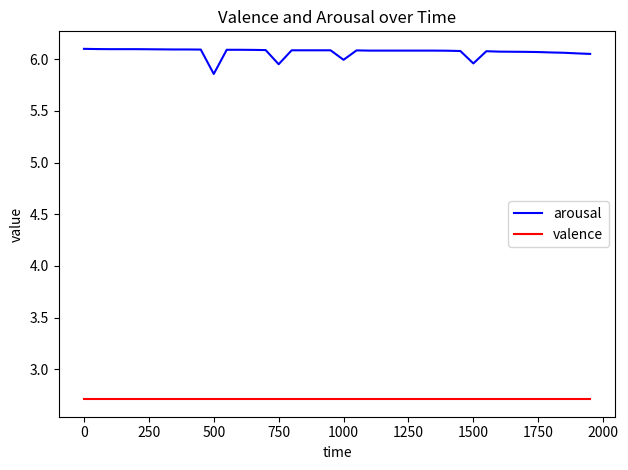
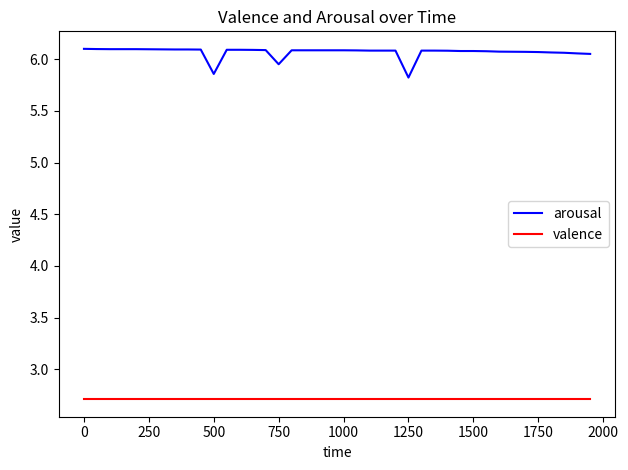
  {
    "arousal": {
      "0": 6.10,
      "250": 6.10,
      "500": 5.86,
      "750": 5.95,
-     "1000": 6.00,
-     "1250": 6.08,
-     "1500": 5.96,
+     "1000": 6.09,
+     "1250": 5.82,
+     "1500": 6.08,
      "1750": 6.07
    },
    "valence": {
      "0": 2.71,
      "250": 2.71,
      "500": 2.71,
      "750": 2.71,
      "1000": 2.71,
      "1250": 2.71,
      "1500": 2.71,
      "1750": 2.71
    }
  }
